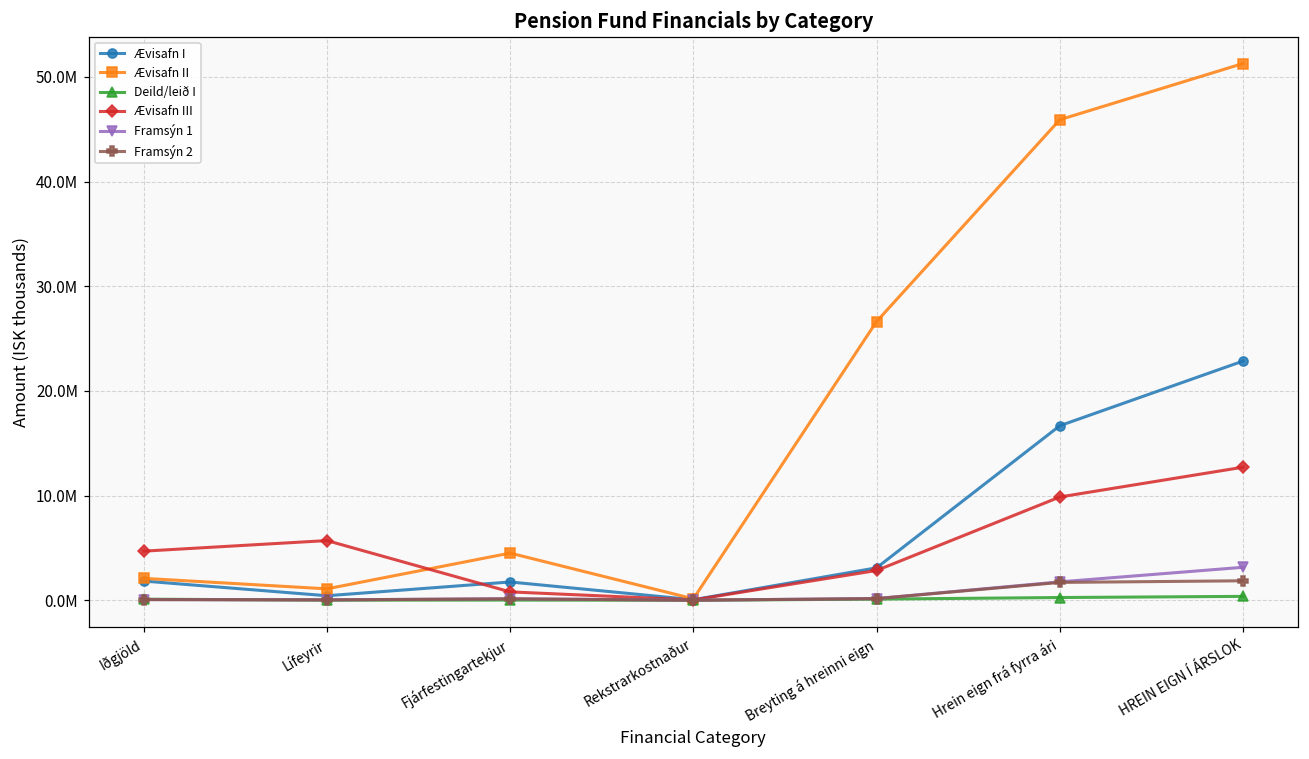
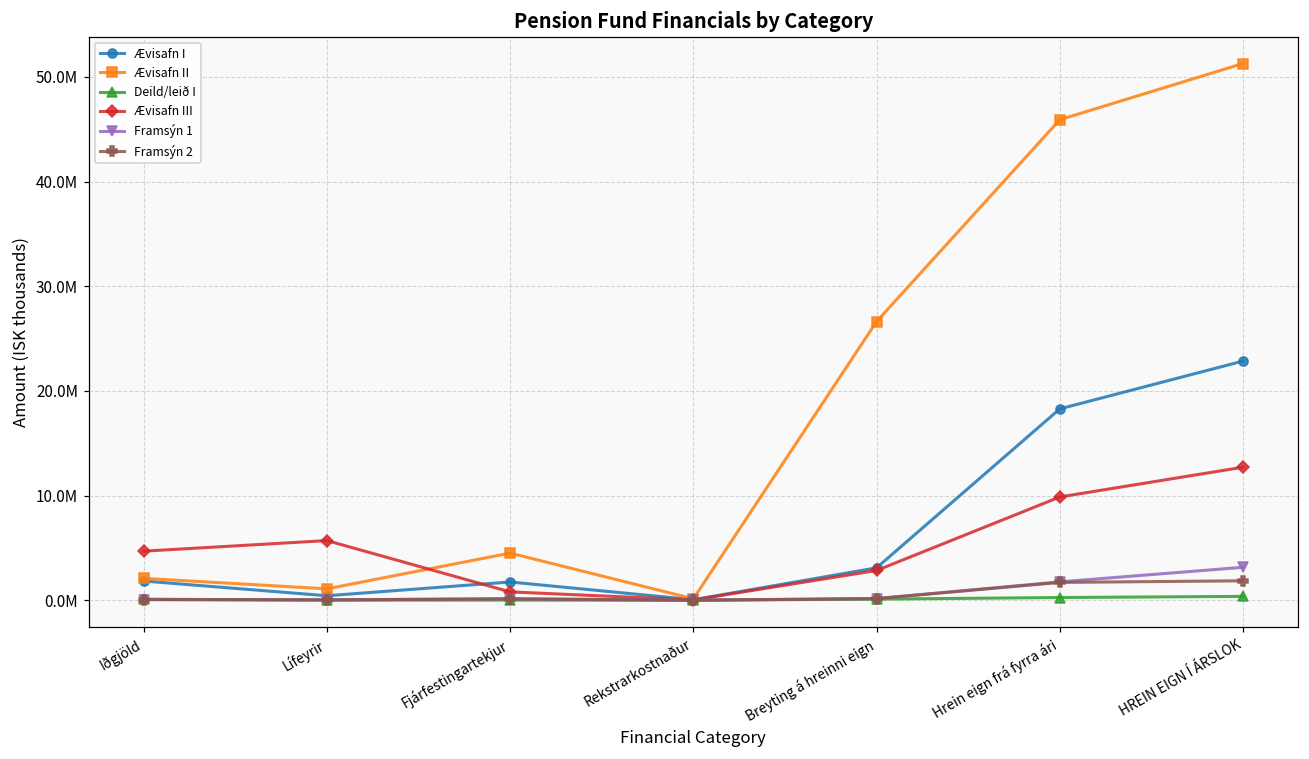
  {
    "Ævisafn I": {
      "Lífeyrir": 0,
      "Fjárfestingartekjur": 2000000,
-     "Hrein eign frá fyrra ári": 17000000,
+     "Hrein eign frá fyrra ári": 18000000,
      "HREIN EIGN Í ÁRSLOK": 23000000
    },
    "Ævisafn II": {
      "Lífeyrir": 1000000,
      "Fjárfestingartekjur": 5000000,
      "Breyting á hreinni eign": 27000000,
      "Hrein eign frá fyrra ári": 46000000,
      "HREIN EIGN Í ÁRSLOK": 51000000
    },
    "Deild/leið I": {
      "Hrein eign frá fyrra ári": 0,
      "HREIN EIGN Í ÁRSLOK": 0
    },
    "Ævisafn III": {
      "Iðgjöld": 5000000,
      "Lífeyrir": 6000000,
      "Fjárfestingartekjur": 1000000,
      "Hrein eign frá fyrra ári": 10000000,
      "HREIN EIGN Í ÁRSLOK": 13000000
    },
    "Framsýn 1": {
      "HREIN EIGN Í ÁRSLOK": 3000000
    },
    "Framsýn 2": {
      "HREIN EIGN Í ÁRSLOK": 2000000
    }
  }
